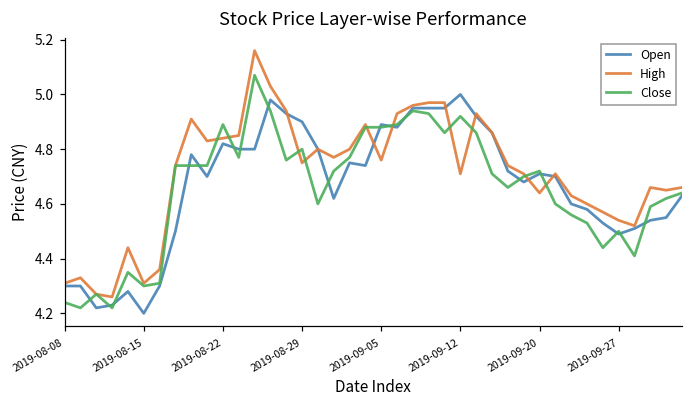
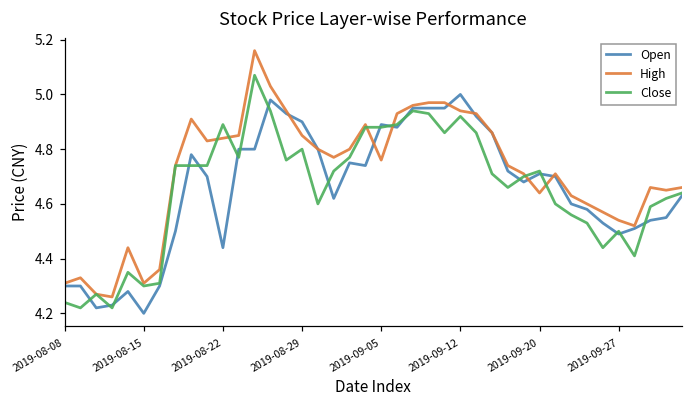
  {
    "Open": {
      "2019-08-15": 4.20,
-     "2019-08-22": 4.82,
+     "2019-08-22": 4.44,
      "2019-08-29": 4.90,
      "2019-09-12": 5.00
    },
    "High": {
      "2019-08-22": 4.84,
-     "2019-08-29": 4.75,
+     "2019-08-29": 4.85,
      "2019-09-05": 4.76,
-     "2019-09-12": 4.71,
+     "2019-09-12": 4.94,
      "2019-09-20": 4.64,
      "2019-09-27": 4.54
    },
    "Close": {
      "2019-08-08": 4.24,
      "2019-08-22": 4.89,
      "2019-08-29": 4.80,
      "2019-09-12": 4.92
    }
  }
